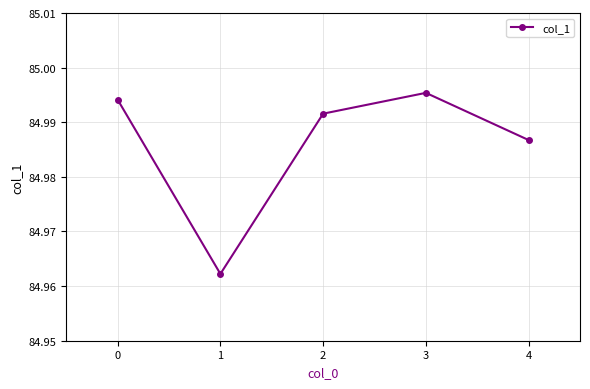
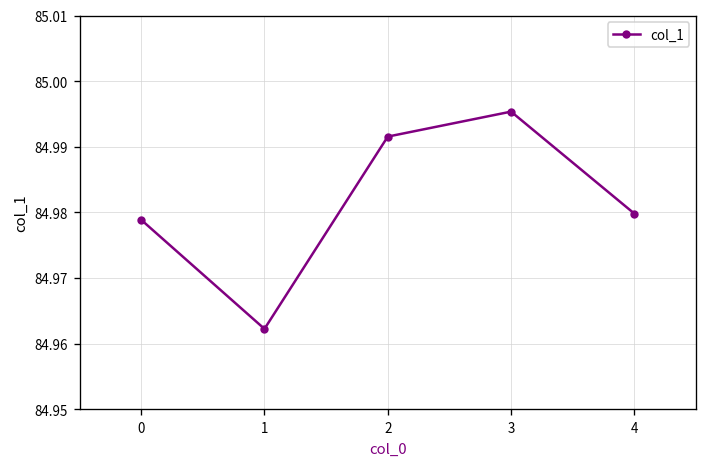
  {
-   "0": 84.994,
+   "0": 84.979,
    "1": 84.962,
    "2": 84.992,
    "3": 84.995,
-   "4": 84.987
+   "4": 84.980
  }
